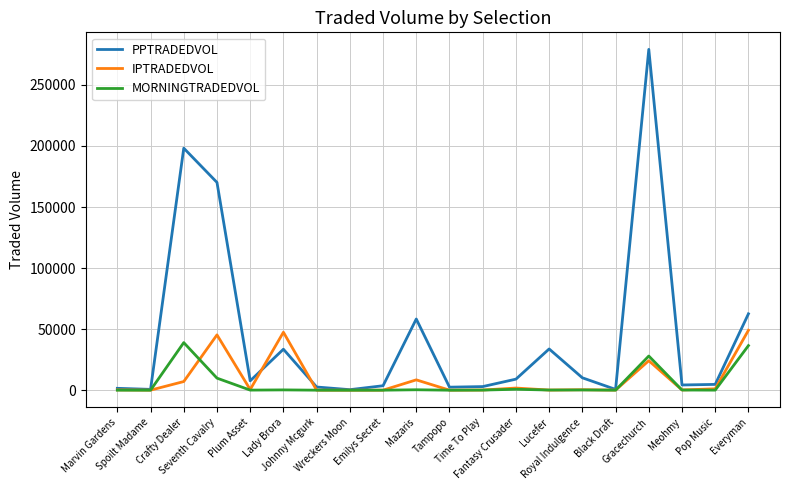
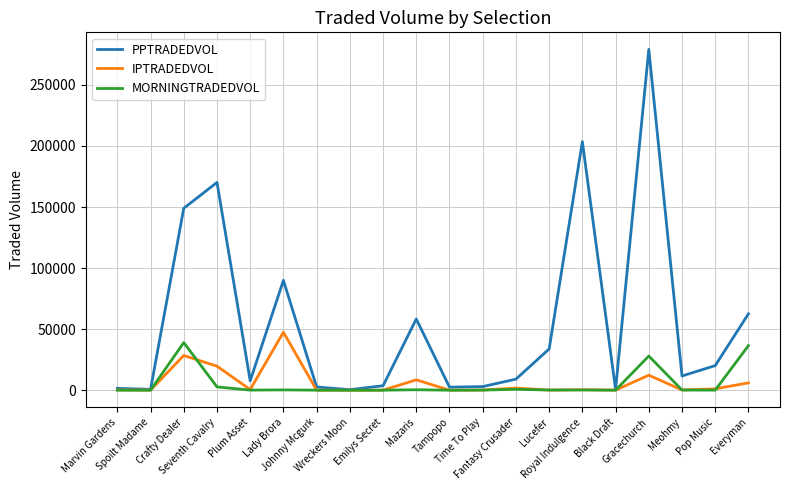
  {
    "PPTRADEDVOL": {
-     "Crafty Dealer": 198000,
+     "Crafty Dealer": 149000,
      "Seventh Cavalry": 170000,
      "Plum Asset": 8000,
-     "Lady Brora": 34000,
+     "Lady Brora": 90000,
      "Johnny Mcgurk": 3000,
      "Emilys Secret": 4000,
      "Mazaris": 58000,
      "Tampopo": 2000,
      "Time To Play": 3000,
      "Fantasy Crusader": 9000,
      "Lucefer": 34000,
-     "Royal Indulgence": 10000,
+     "Royal Indulgence": 204000,
      "Gracechurch": 279000,
-     "Meohmy": 4000,
-     "Pop Music": 5000,
+     "Meohmy": 12000,
+     "Pop Music": 20000,
      "Everyman": 63000
    },
    "IPTRADEDVOL": {
-     "Crafty Dealer": 7000,
-     "Seventh Cavalry": 45000,
+     "Crafty Dealer": 28000,
+     "Seventh Cavalry": 20000,
      "Lady Brora": 47000,
      "Mazaris": 8000,
-     "Gracechurch": 24000,
-     "Everyman": 49000
+     "Gracechurch": 12000,
+     "Everyman": 6000
    },
    "MORNINGTRADEDVOL": {
      "Crafty Dealer": 39000,
-     "Seventh Cavalry": 10000,
+     "Seventh Cavalry": 3000,
      "Lady Brora": 0,
      "Mazaris": 0,
      "Gracechurch": 28000,
      "Everyman": 37000
    }
  }
